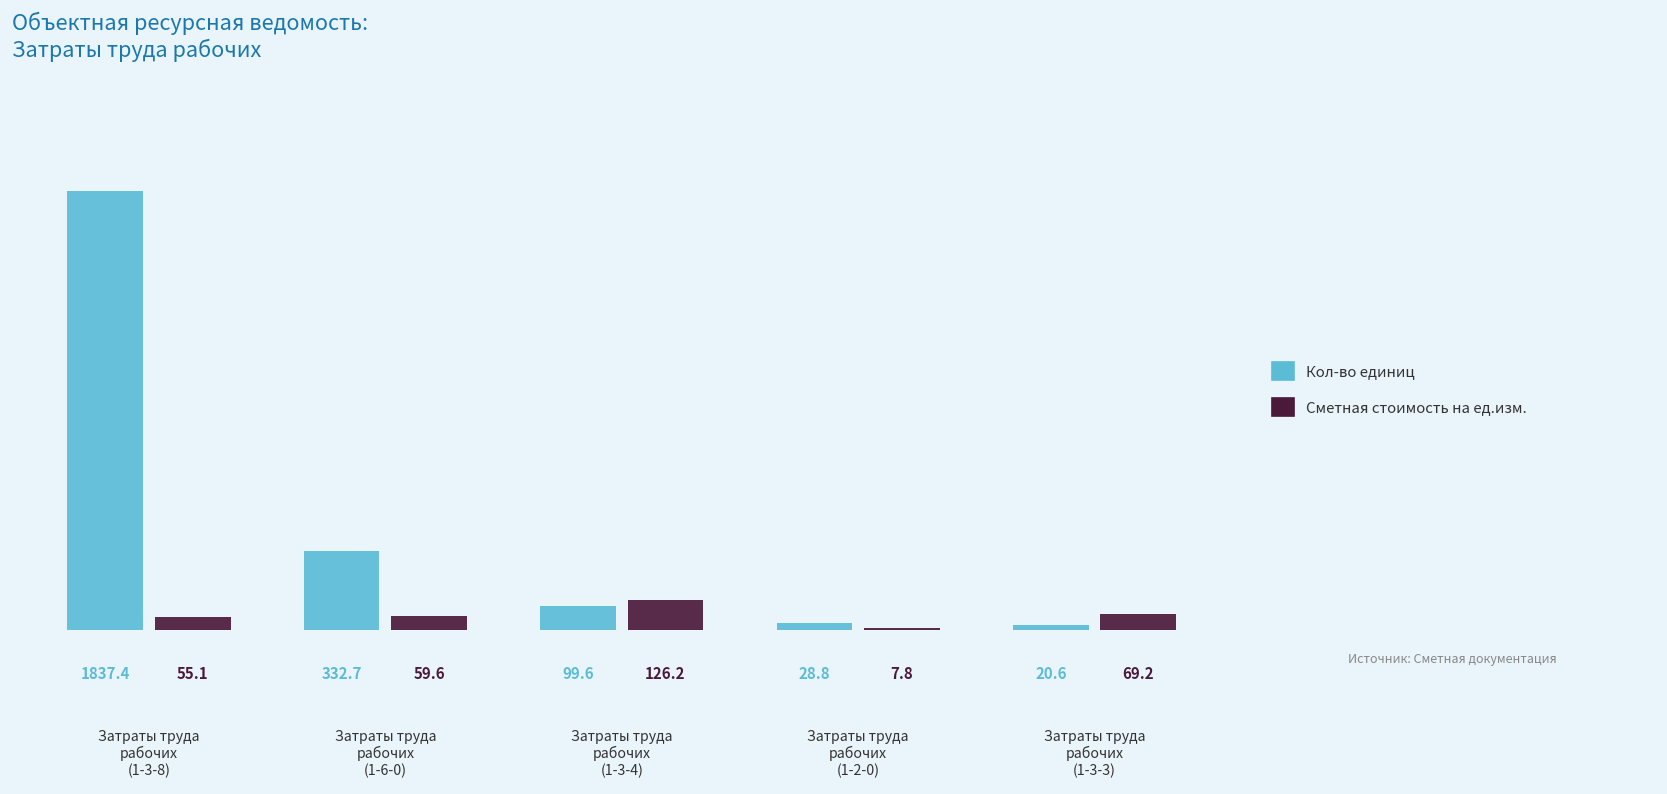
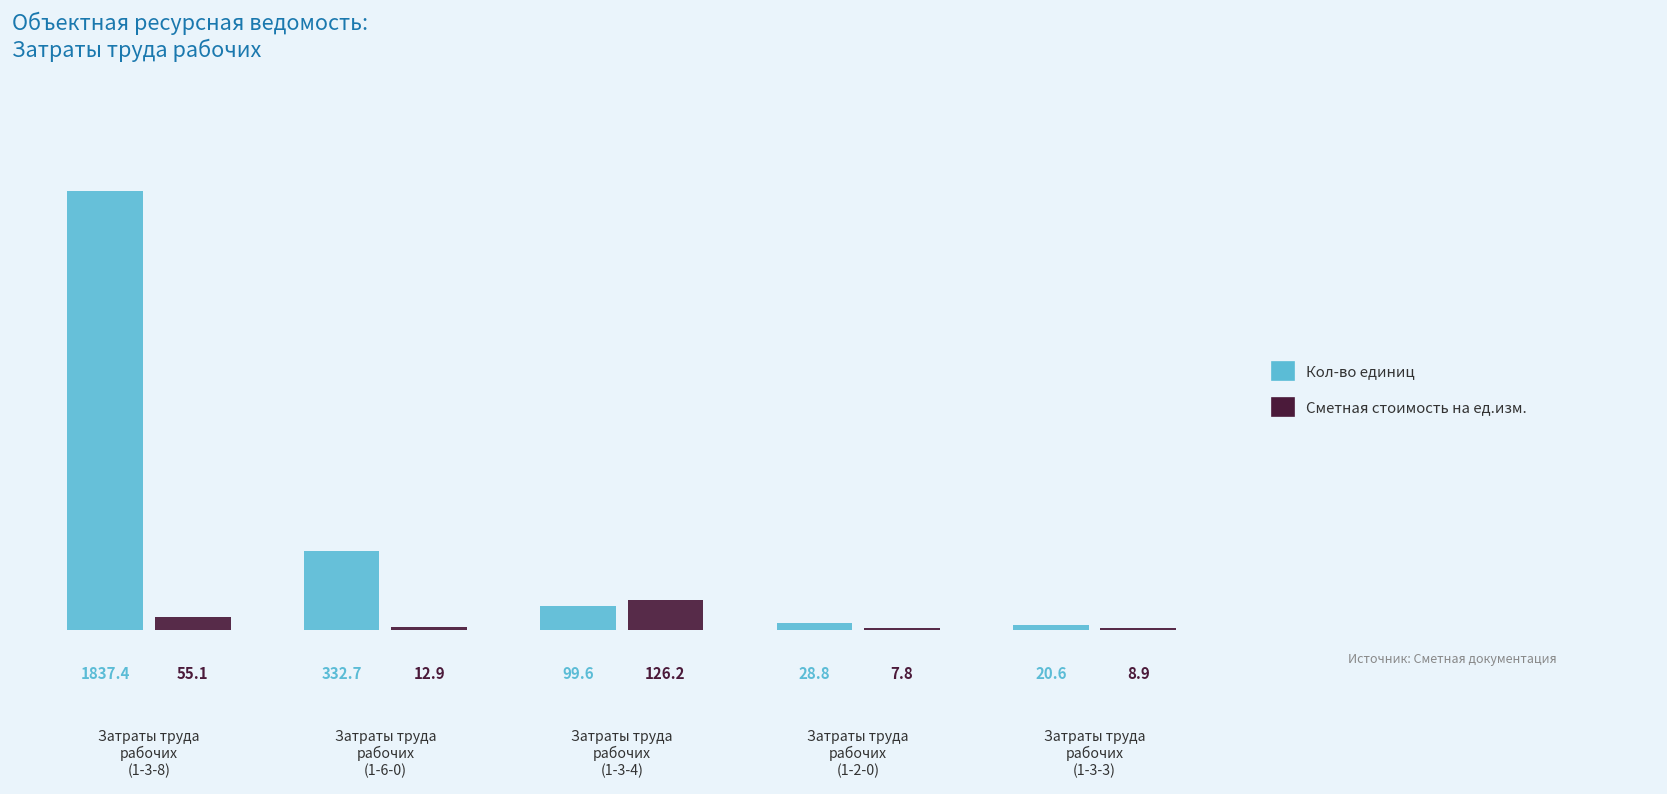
  {
    "Сметная стоимость на ед.изм.": {
-     "Затраты труда рабочих (1-6-0)": 59.6,
-     "Затраты труда рабочих (1-3-3)": 69.2
+     "Затраты труда рабочих (1-6-0)": 12.9,
+     "Затраты труда рабочих (1-3-3)": 8.9
    }
  }
